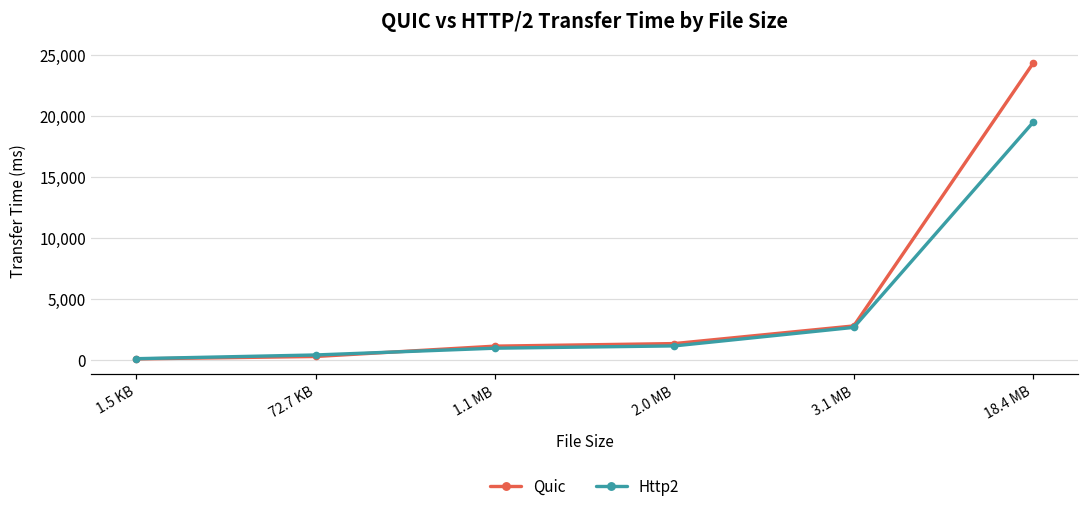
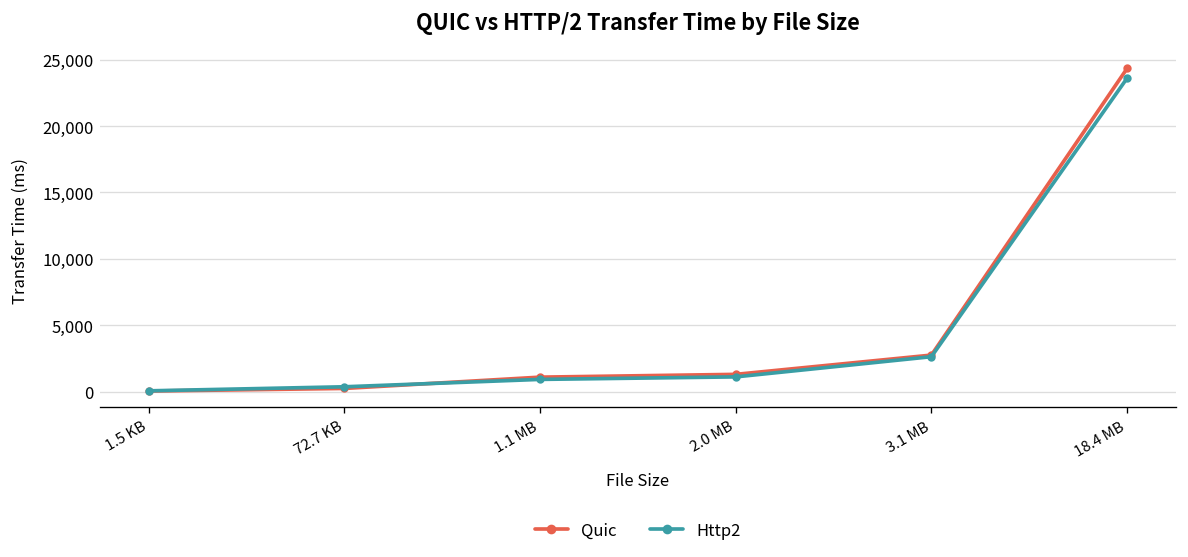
  {
    "Quic": {
      "18.4 MB": "24,300"
    },
    "Http2": {
-     "18.4 MB": "19,500"
+     "18.4 MB": "23,600"
    }
  }
